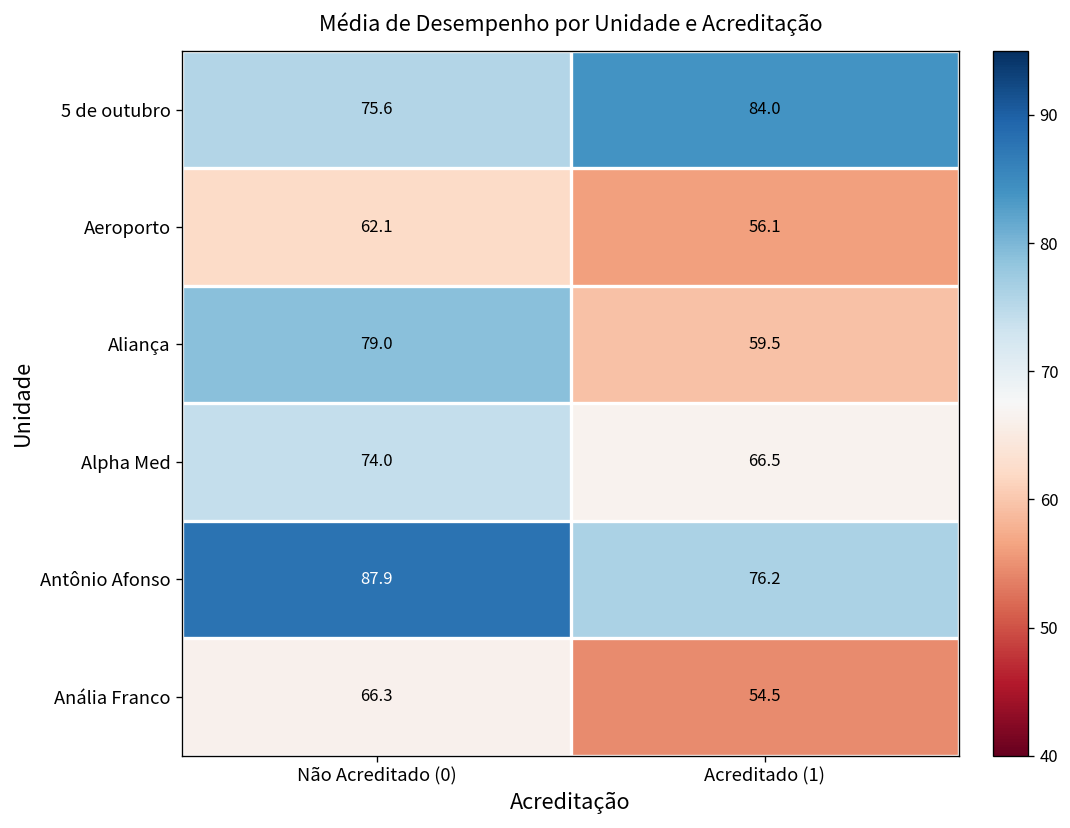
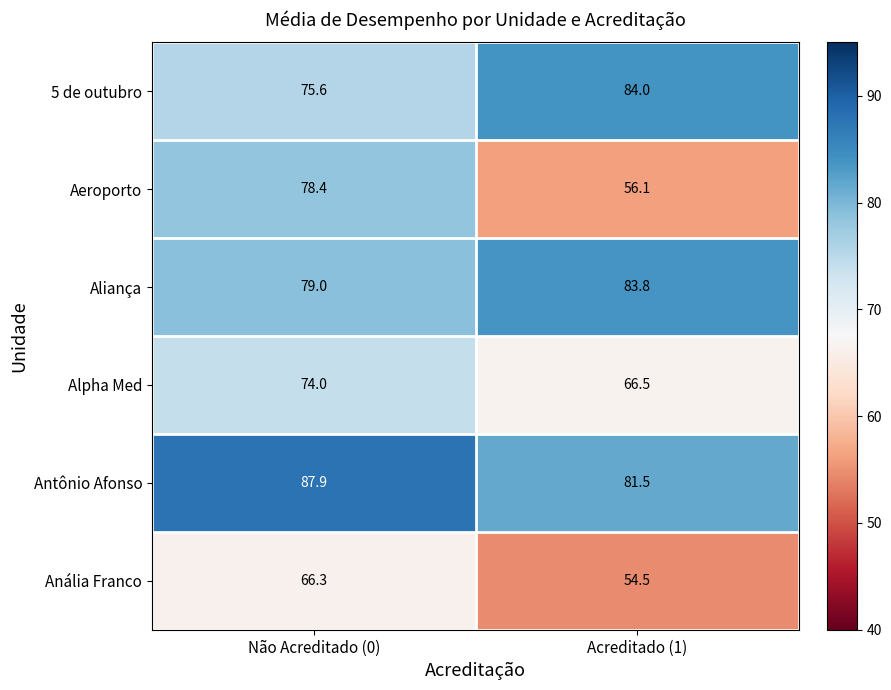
  {
    "5 de outubro": {
      "Não Acreditado (0)": 75.6,
      "Acreditado (1)": 84.0
    },
    "Aeroporto": {
-     "Não Acreditado (0)": 62.1,
+     "Não Acreditado (0)": 78.4,
      "Acreditado (1)": 56.1
    },
    "Aliança": {
      "Não Acreditado (0)": 79.0,
-     "Acreditado (1)": 59.5
+     "Acreditado (1)": 83.8
    },
    "Alpha Med": {
      "Não Acreditado (0)": 74.0,
      "Acreditado (1)": 66.5
    },
    "Antônio Afonso": {
      "Não Acreditado (0)": 87.9,
-     "Acreditado (1)": 76.2
+     "Acreditado (1)": 81.5
    },
    "Anália Franco": {
      "Não Acreditado (0)": 66.3,
      "Acreditado (1)": 54.5
    }
  }
